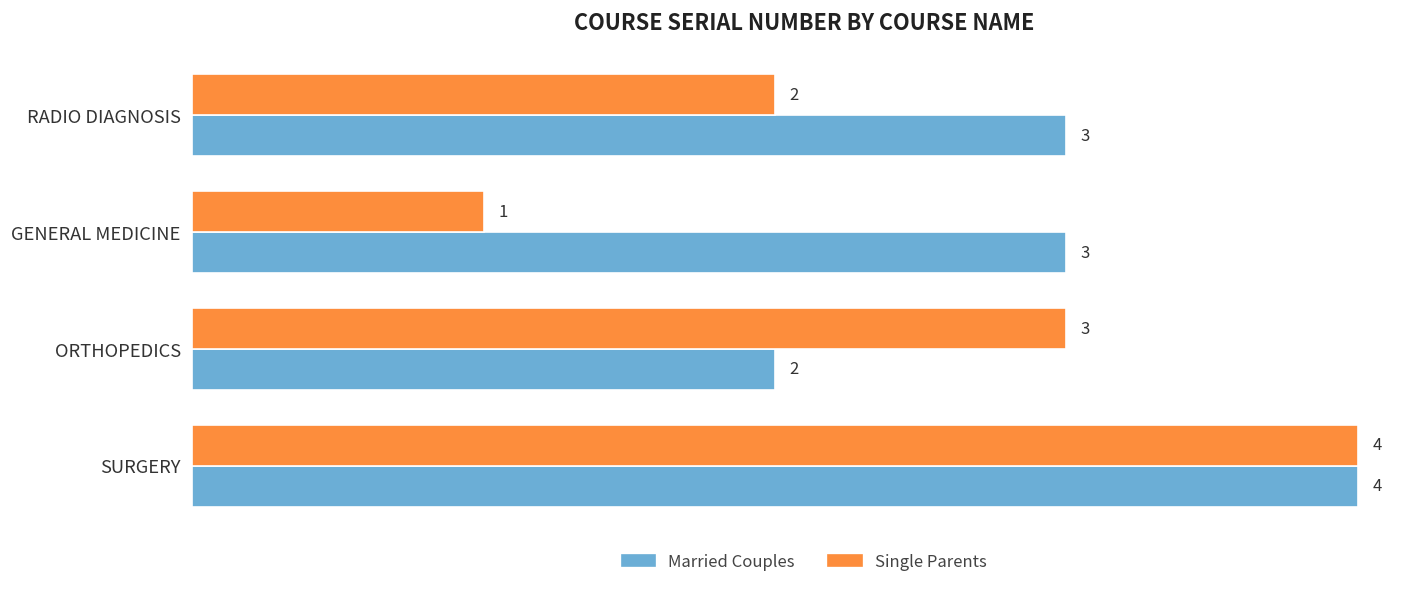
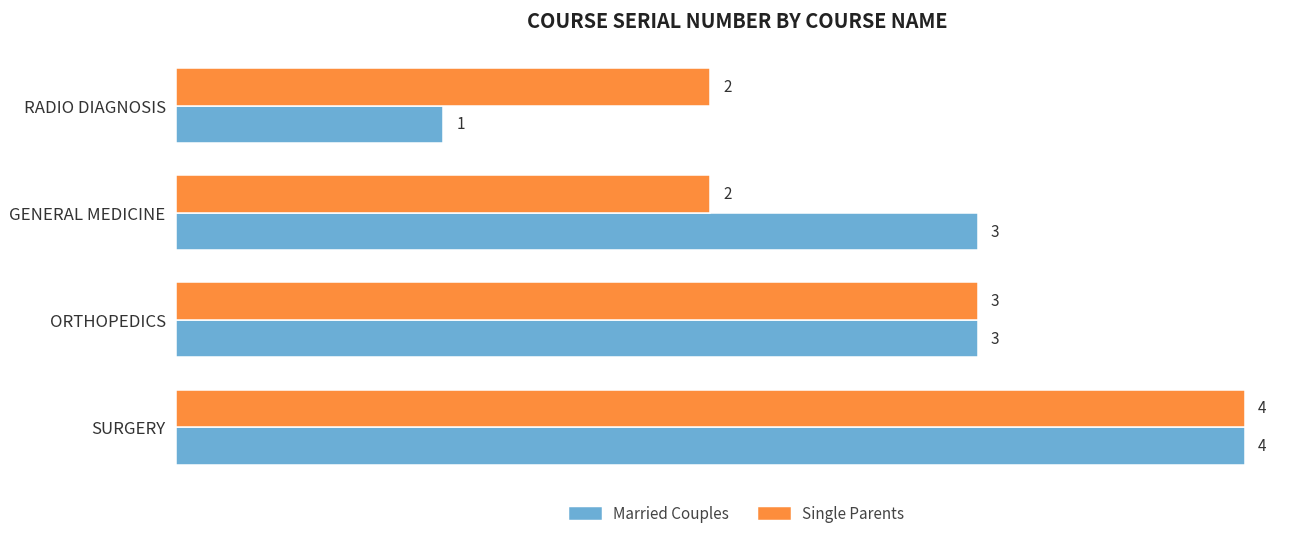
  {
    "Married Couples": {
-     "RADIO DIAGNOSIS": 3,
+     "RADIO DIAGNOSIS": 1,
      "GENERAL MEDICINE": 3,
-     "ORTHOPEDICS": 2,
+     "ORTHOPEDICS": 3,
      "SURGERY": 4
    },
    "Single Parents": {
      "RADIO DIAGNOSIS": 2,
-     "GENERAL MEDICINE": 1,
+     "GENERAL MEDICINE": 2,
      "ORTHOPEDICS": 3,
      "SURGERY": 4
    }
  }
